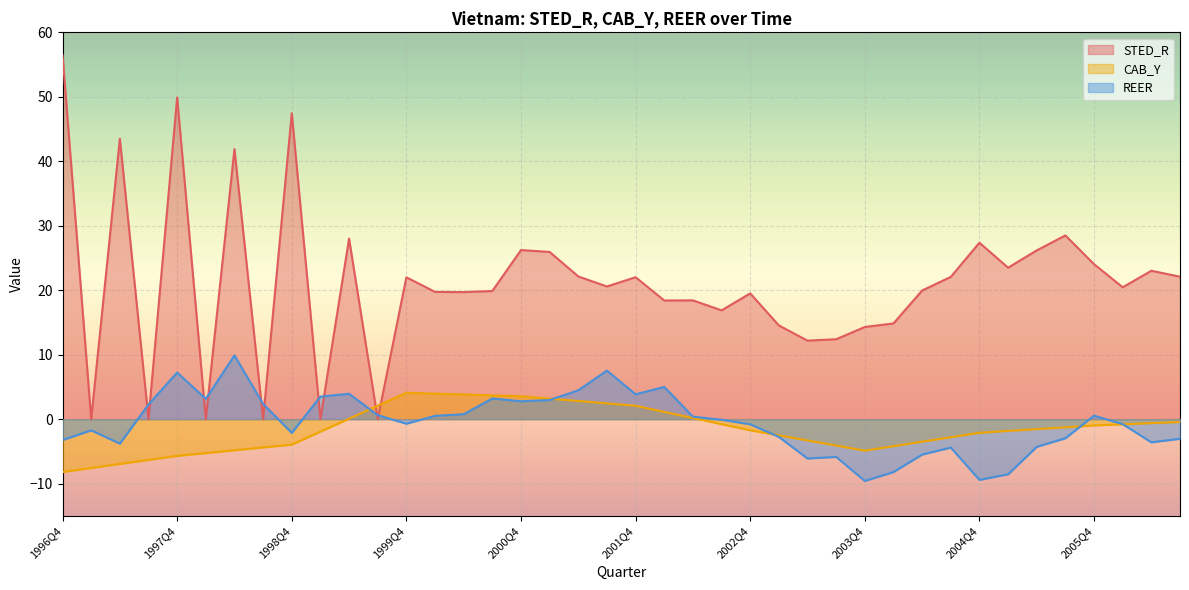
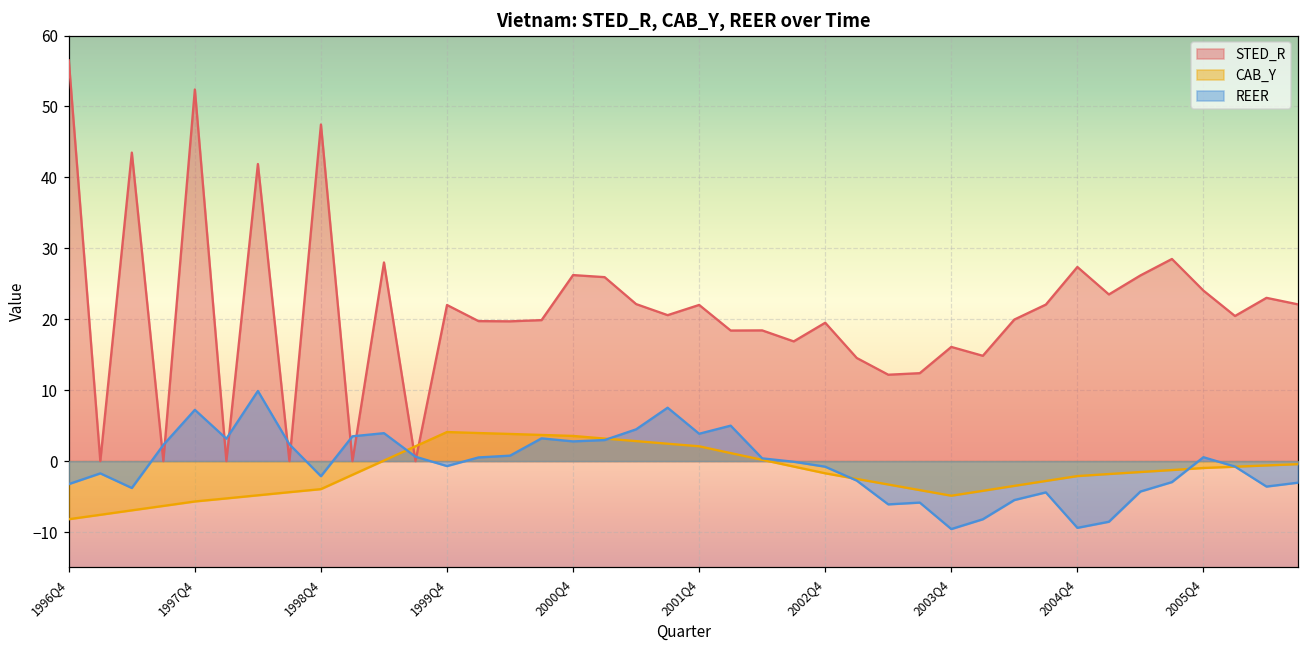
  {
    "STED_R": {
      "1996Q4": 57,
-     "1997Q4": 50,
+     "1997Q4": 52,
      "1998Q4": 47,
      "1999Q4": 22,
      "2000Q4": 26,
      "2001Q4": 22,
      "2002Q4": 20,
-     "2003Q4": 14,
+     "2003Q4": 16,
      "2004Q4": 27,
      "2005Q4": 24
    }
  }
